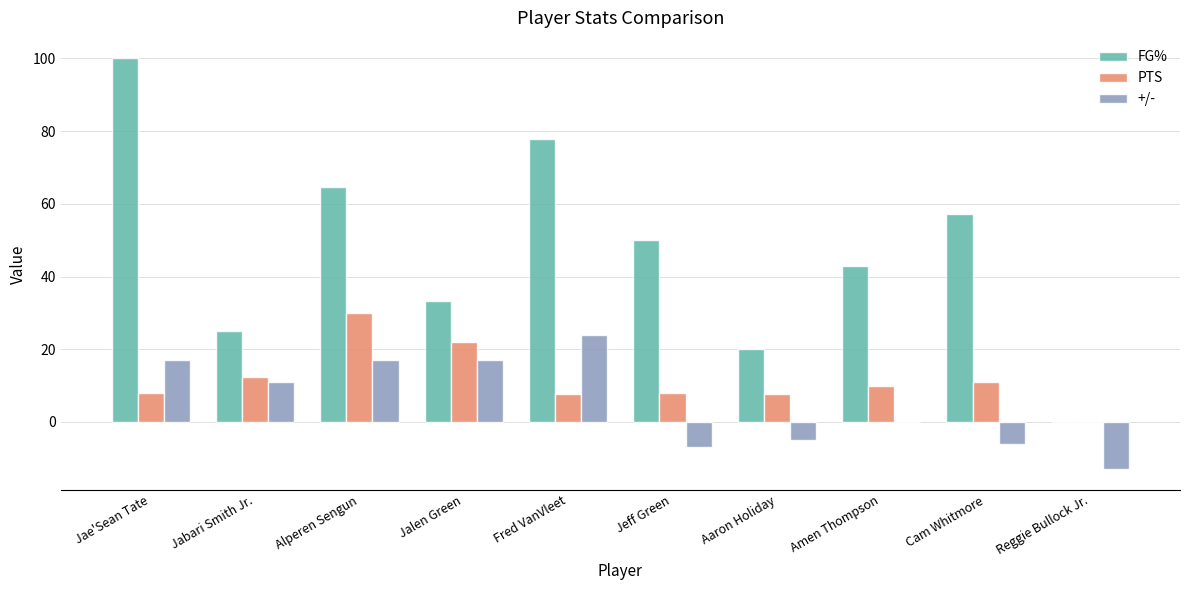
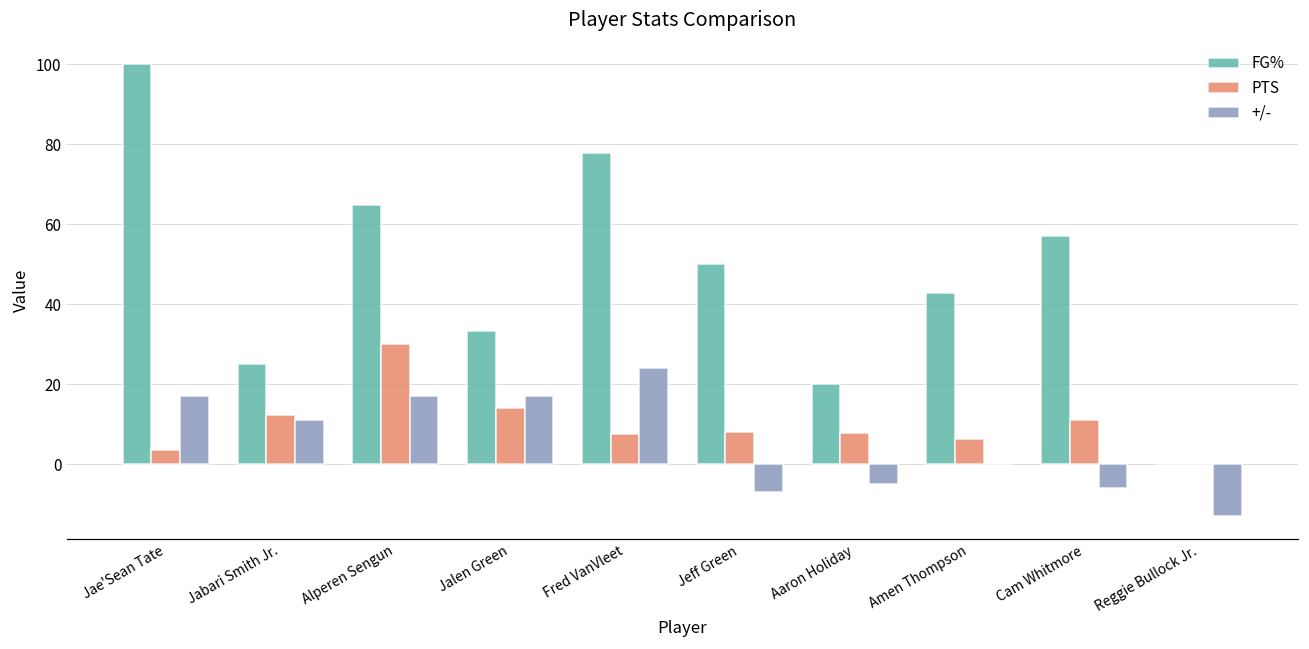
  {
    "PTS": {
-     "Jae'Sean Tate": 8,
+     "Jae'Sean Tate": 4,
      "Jabari Smith Jr.": 12,
      "Alperen Sengun": 30,
-     "Jalen Green": 22,
+     "Jalen Green": 14,
      "Fred VanVleet": 8,
      "Jeff Green": 8,
      "Aaron Holiday": 8,
-     "Amen Thompson": 10,
+     "Amen Thompson": 6,
      "Cam Whitmore": 11,
      "Reggie Bullock Jr.": 0
    }
  }
